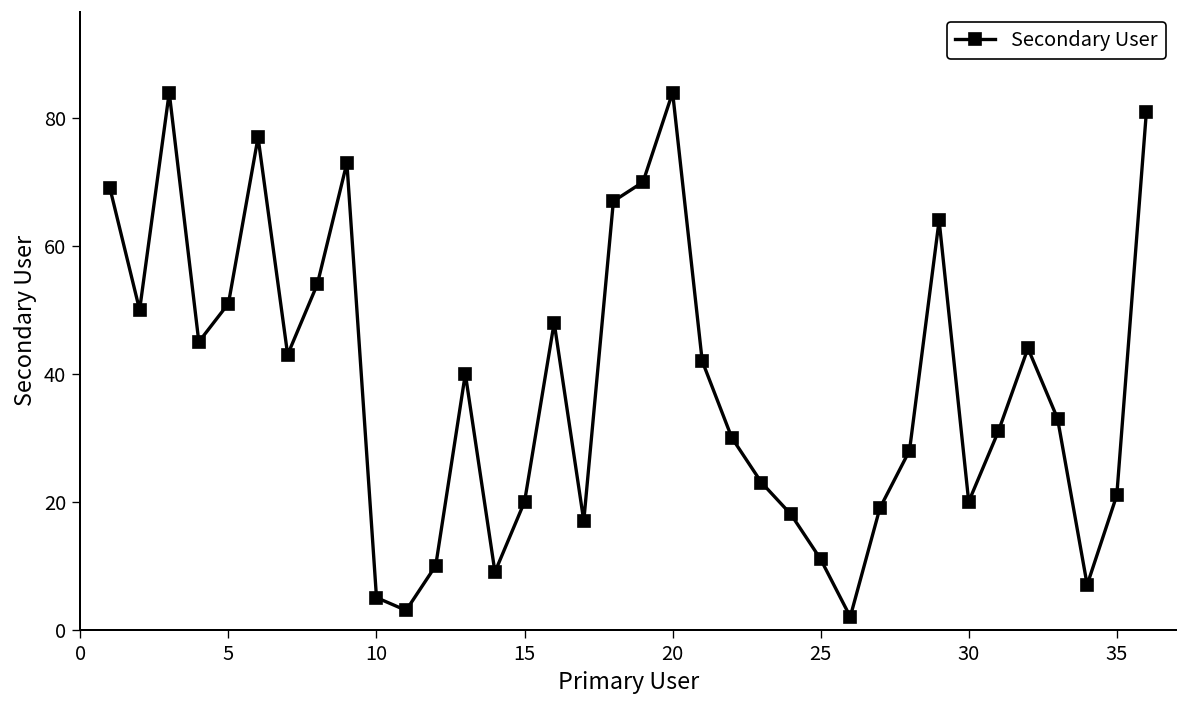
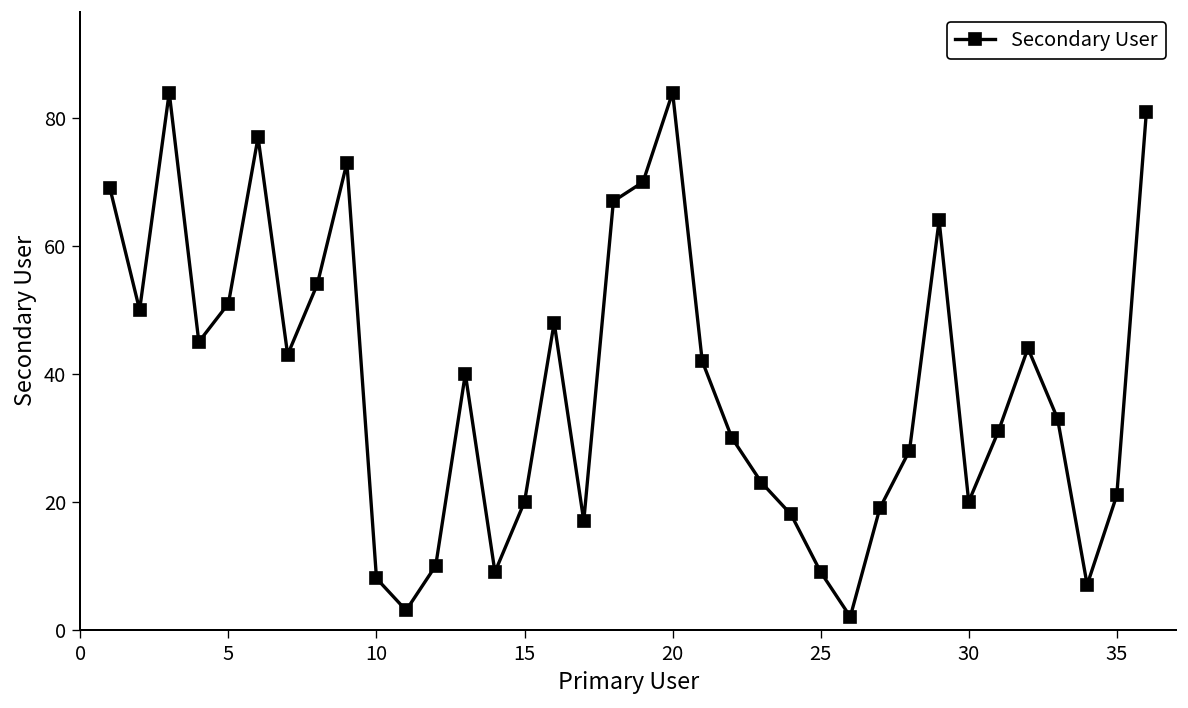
  {
    "5": 51,
-   "10": 5,
+   "10": 8,
    "15": 20,
    "20": 84,
-   "25": 11,
+   "25": 9,
    "30": 20,
    "35": 21
  }
